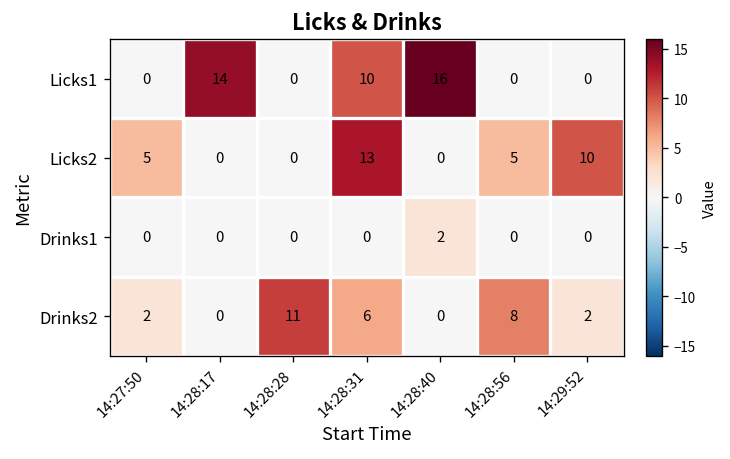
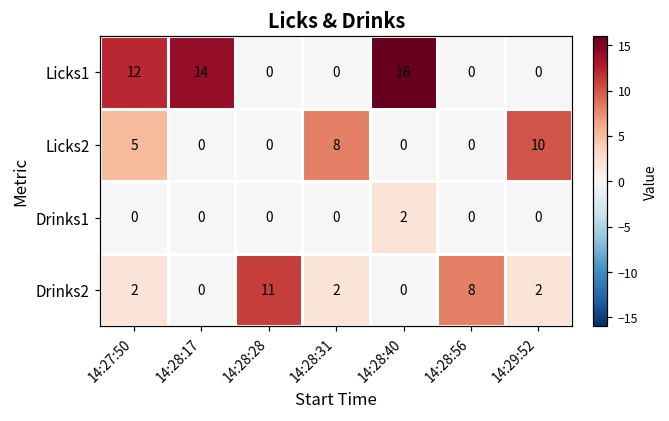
  {
    "Licks1": {
-     "14:27:50": 0,
+     "14:27:50": 12,
      "14:28:17": 14,
      "14:28:28": 0,
-     "14:28:31": 10,
+     "14:28:31": 0,
      "14:28:40": 16,
      "14:28:56": 0,
      "14:29:52": 0
    },
    "Licks2": {
      "14:27:50": 5,
      "14:28:17": 0,
      "14:28:28": 0,
-     "14:28:31": 13,
+     "14:28:31": 8,
      "14:28:40": 0,
-     "14:28:56": 5,
+     "14:28:56": 0,
      "14:29:52": 10
    },
    "Drinks1": {
      "14:27:50": 0,
      "14:28:17": 0,
      "14:28:28": 0,
      "14:28:31": 0,
      "14:28:40": 2,
      "14:28:56": 0,
      "14:29:52": 0
    },
    "Drinks2": {
      "14:27:50": 2,
      "14:28:17": 0,
      "14:28:28": 11,
-     "14:28:31": 6,
+     "14:28:31": 2,
      "14:28:40": 0,
      "14:28:56": 8,
      "14:29:52": 2
    }
  }
